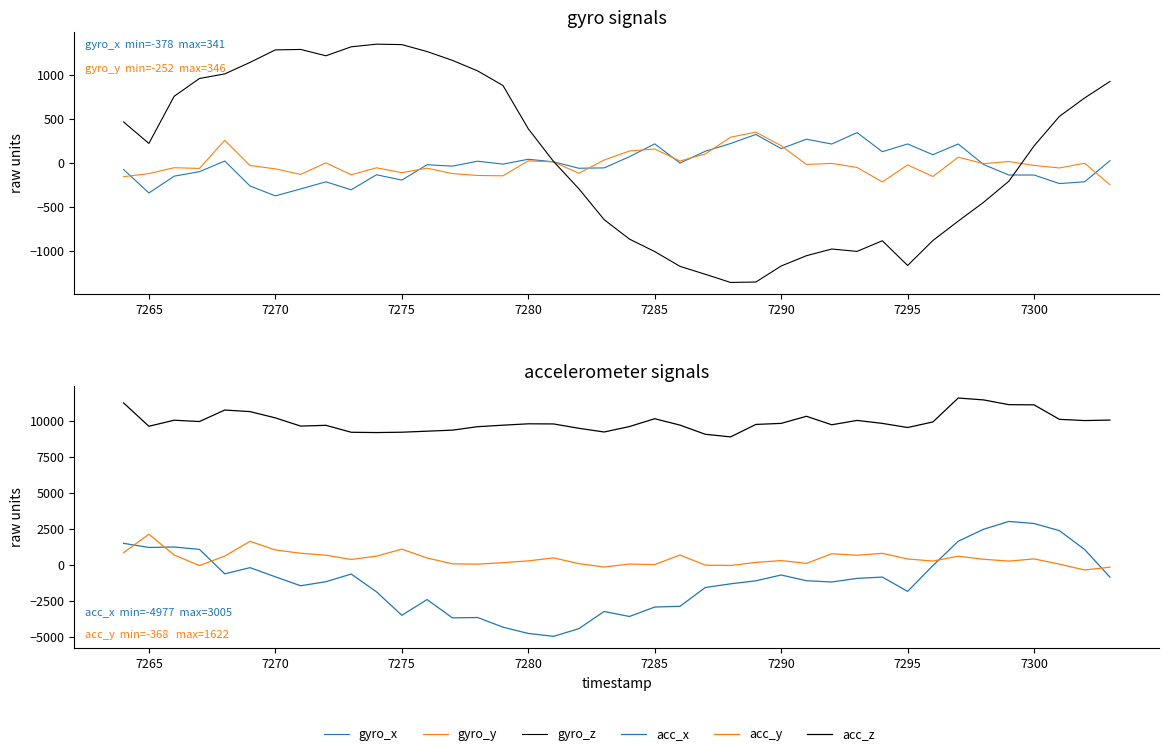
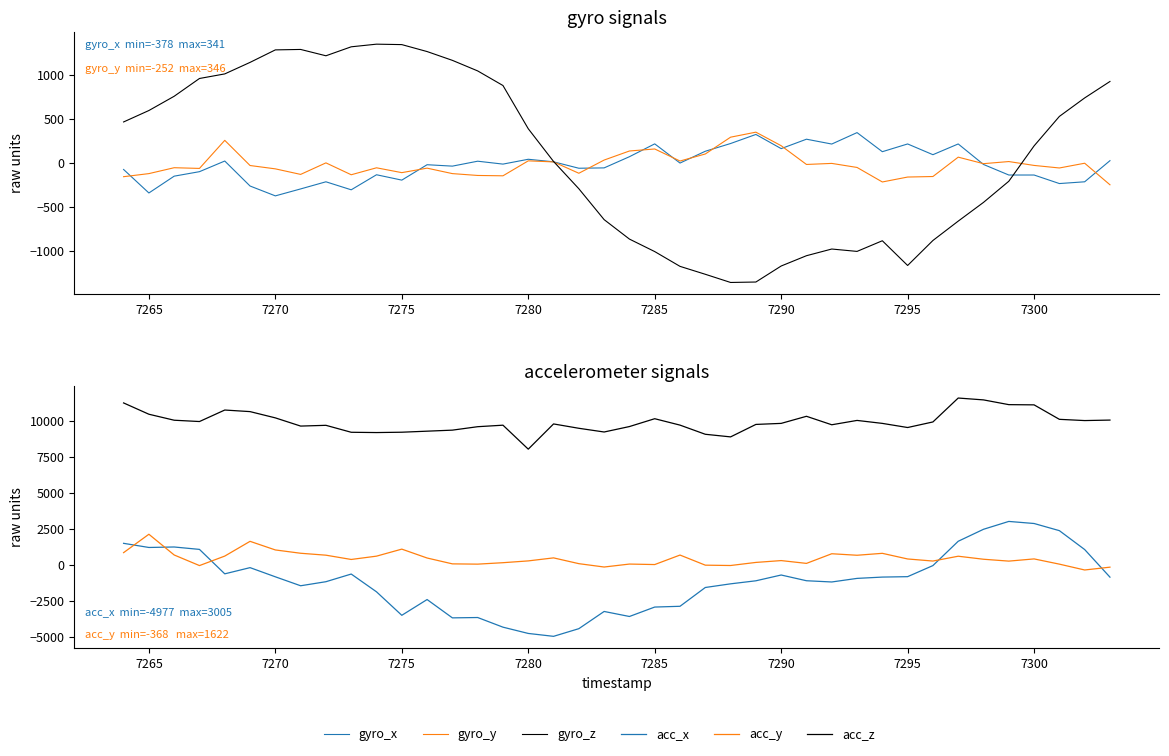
  {
    "gyro signals": {
      "gyro_x": {
        "7265": -300,
        "7270": -400,
        "7275": -200,
        "7285": 200,
        "7290": 200,
        "7295": 200,
        "7300": -100
      },
      "gyro_y": {
        "7265": -100,
        "7270": -100,
        "7275": -100,
        "7285": 200,
        "7290": 200,
-       "7295": 0,
+       "7295": -200,
        "7300": 0
      },
      "gyro_z": {
-       "7265": 200,
+       "7265": 600,
        "7270": 1300,
        "7275": 1300,
        "7280": 400,
        "7285": -1000,
        "7290": -1200,
        "7295": -1200,
        "7300": 200
      }
    },
    "accelerometer signals": {
      "acc_x": {
        "7265": 1200,
        "7270": -800,
        "7275": -3500,
        "7280": -4800,
        "7285": -2900,
        "7290": -700,
-       "7295": -1900,
+       "7295": -800,
        "7300": 2900
      },
      "acc_y": {
        "7265": 2100,
        "7270": 1000,
        "7275": 1100,
        "7280": 300,
        "7285": 0,
        "7290": 300,
        "7295": 400,
        "7300": 400
      },
      "acc_z": {
-       "7265": 9600,
+       "7265": 10500,
        "7270": 10200,
        "7275": 9200,
-       "7280": 9800,
+       "7280": 8000,
        "7285": 10100,
        "7290": 9800,
        "7295": 9500,
        "7300": 11100
      }
    }
  }
